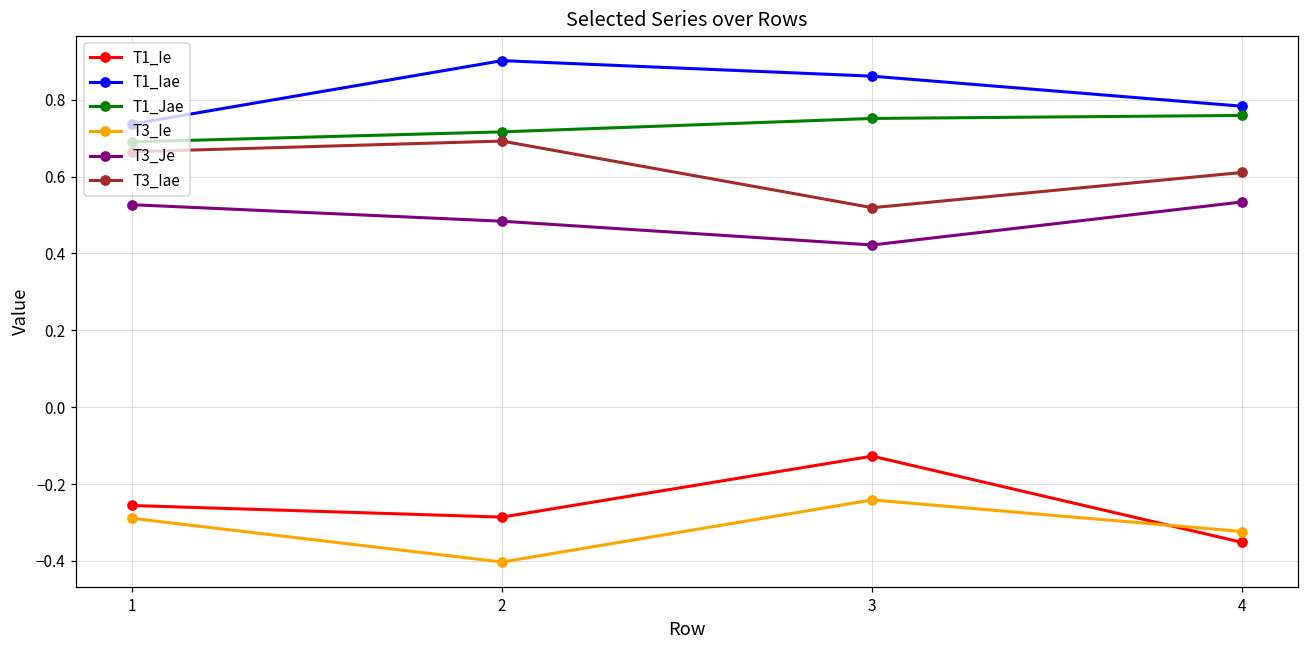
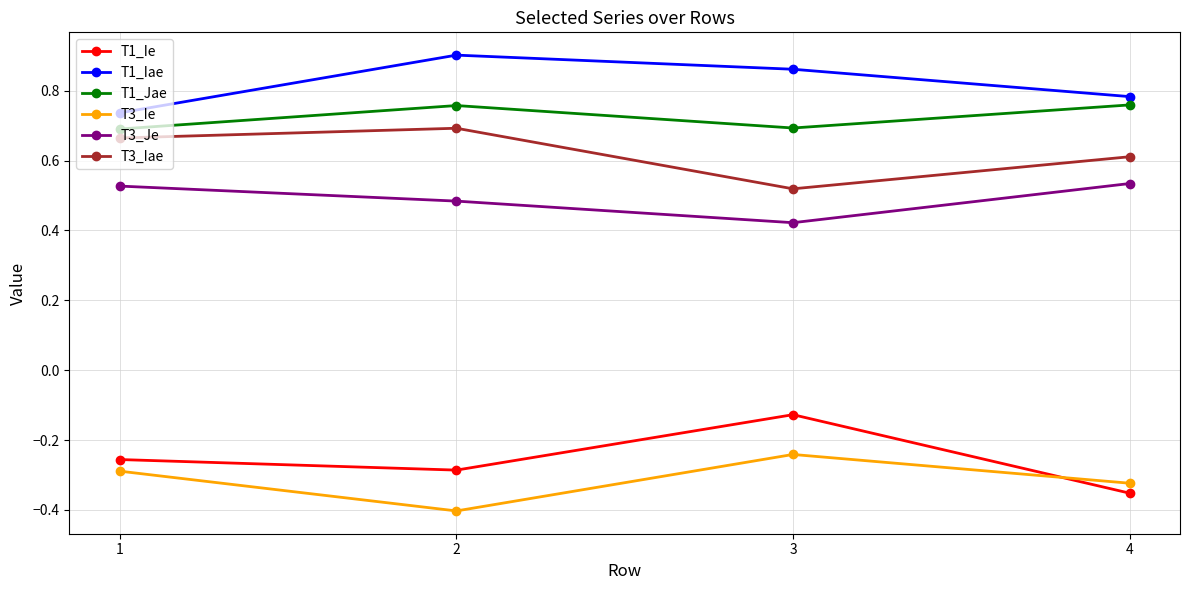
  {
    "T1_Ie": {
      "1": -0.26,
      "2": -0.29,
      "3": -0.13,
      "4": -0.35
    },
    "T1_Iae": {
      "2": 0.90,
      "3": 0.86,
      "4": 0.78
    },
    "T1_Jae": {
-     "2": 0.72,
-     "3": 0.75,
+     "2": 0.76,
+     "3": 0.69,
      "4": 0.76
    },
    "T3_Ie": {
      "1": -0.29,
      "2": -0.40,
      "3": -0.24,
      "4": -0.32
    },
    "T3_Je": {
      "1": 0.53,
      "2": 0.48,
      "3": 0.42,
      "4": 0.53
    },
    "T3_Iae": {
      "2": 0.69,
      "3": 0.52,
      "4": 0.61
    }
  }
